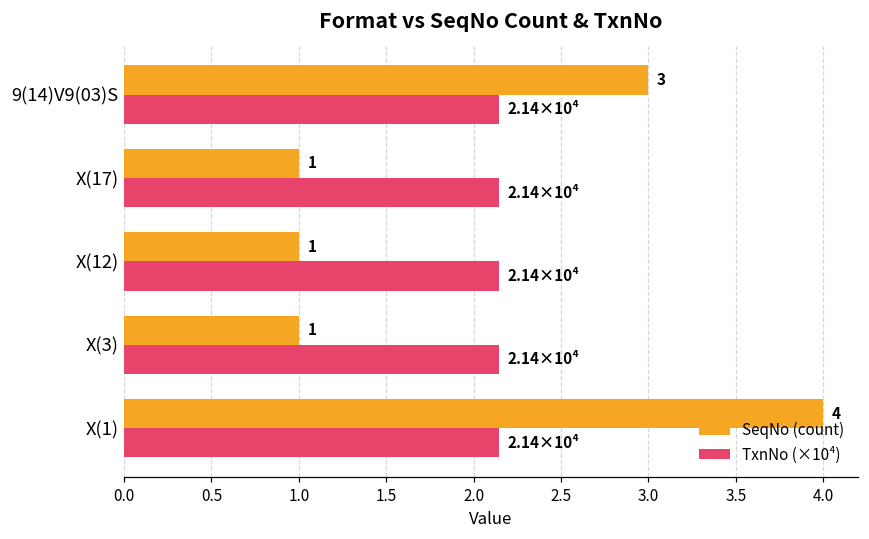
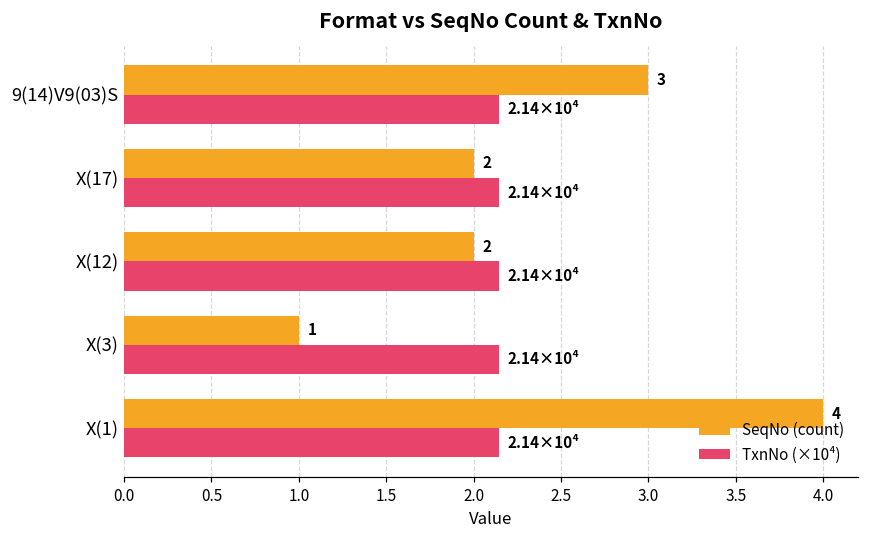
  {
    "SeqNo (count)": {
      "9(14)V9(03)S": "3",
-     "X(17)": "1",
-     "X(12)": "1",
+     "X(17)": "2",
+     "X(12)": "2",
      "X(3)": "1",
      "X(1)": "4"
    },
    "TxnNo (×10⁴)": {
      "9(14)V9(03)S": "2.14×10⁴",
      "X(17)": "2.14×10⁴",
      "X(12)": "2.14×10⁴",
      "X(3)": "2.14×10⁴",
      "X(1)": "2.14×10⁴"
    }
  }
